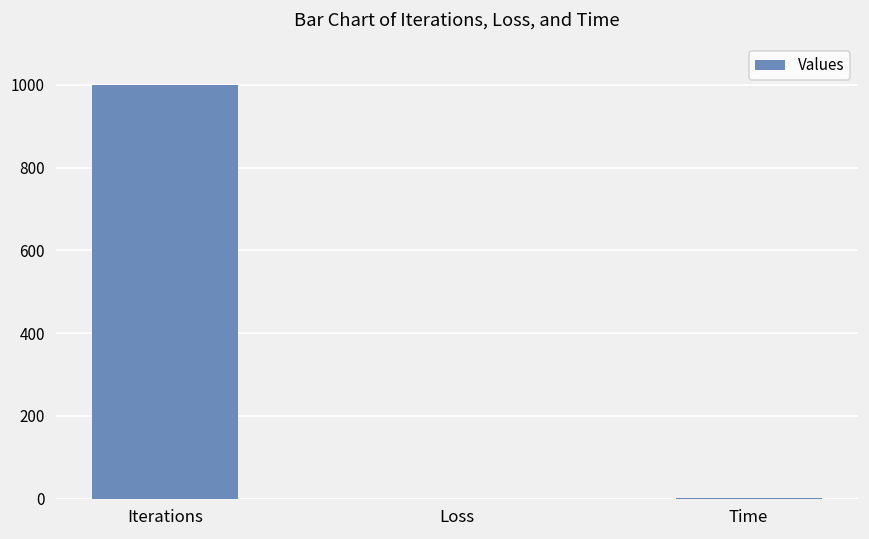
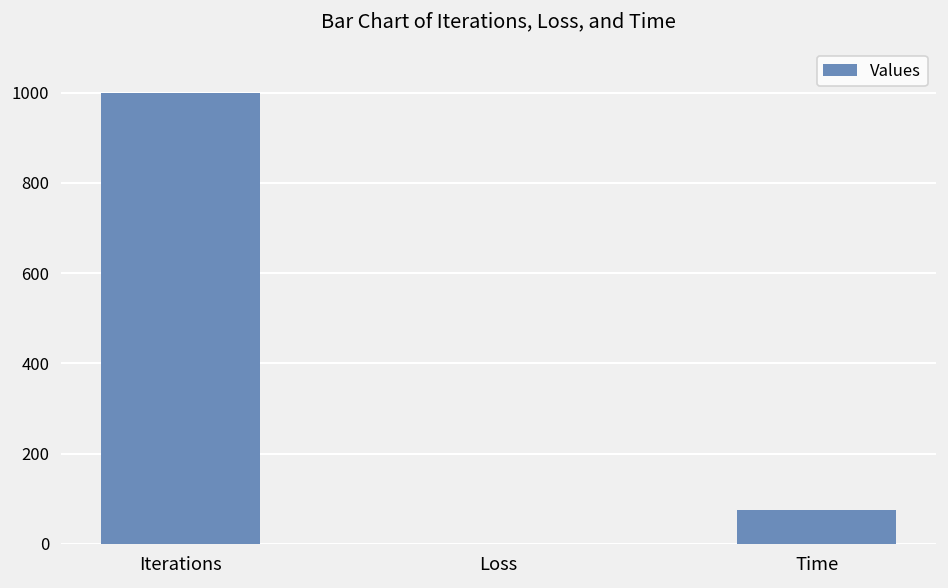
  {
    "Iterations": 1000,
-   "Time": 0
+   "Time": 80
  }
